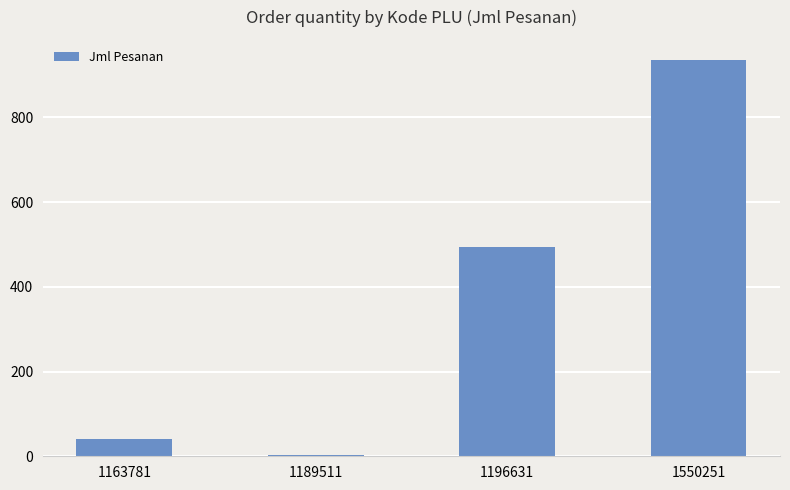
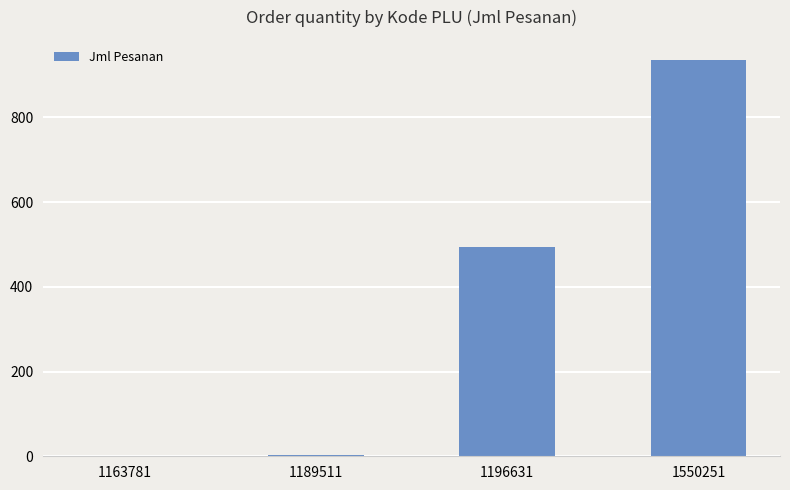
  {
-   "1163781": 40,
+   "1163781": 0,
    "1196631": 500,
    "1550251": 940
  }
